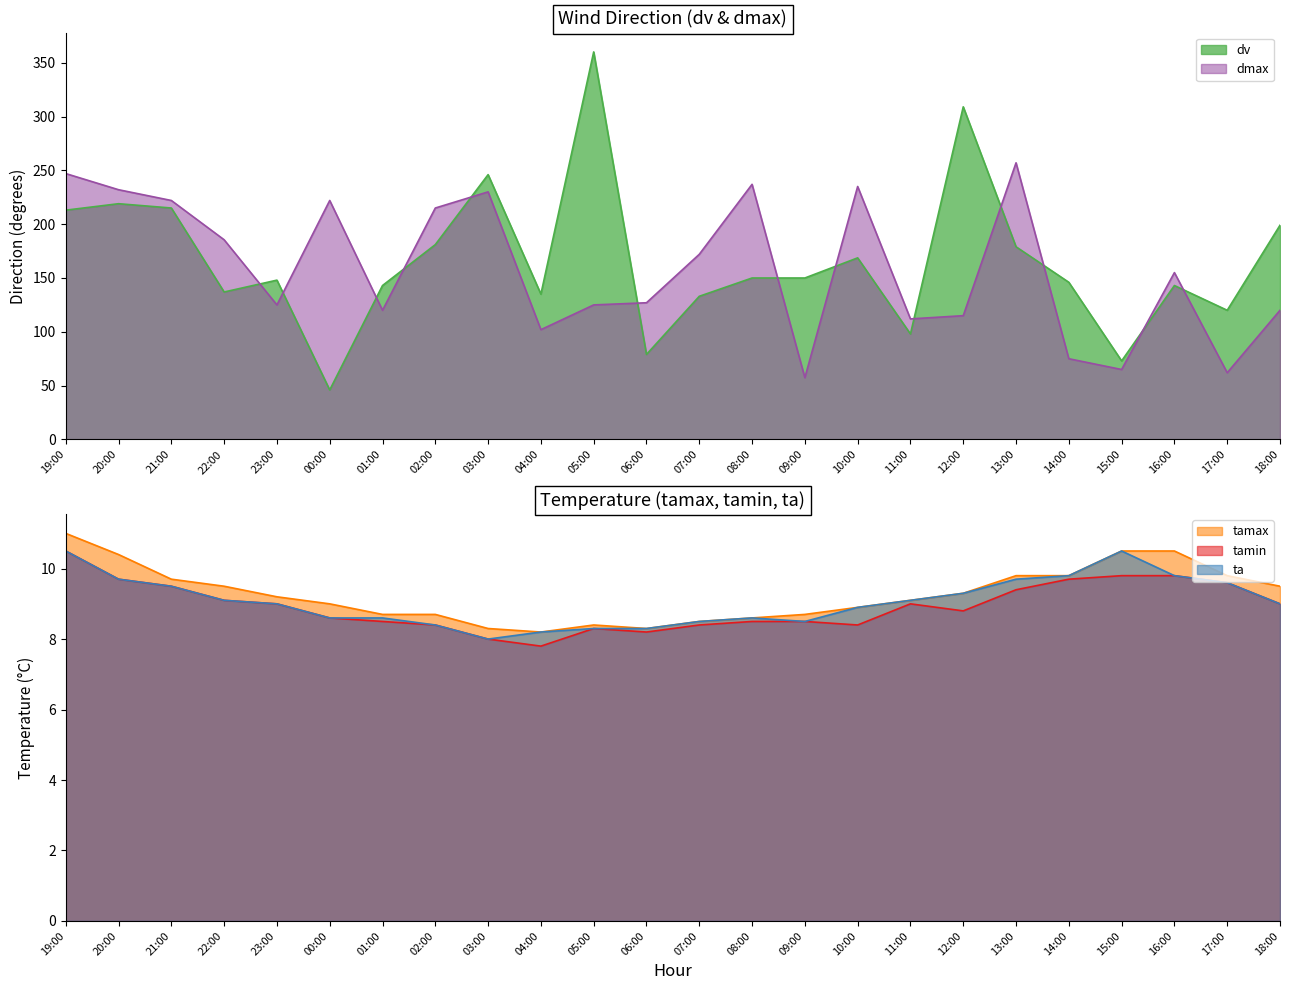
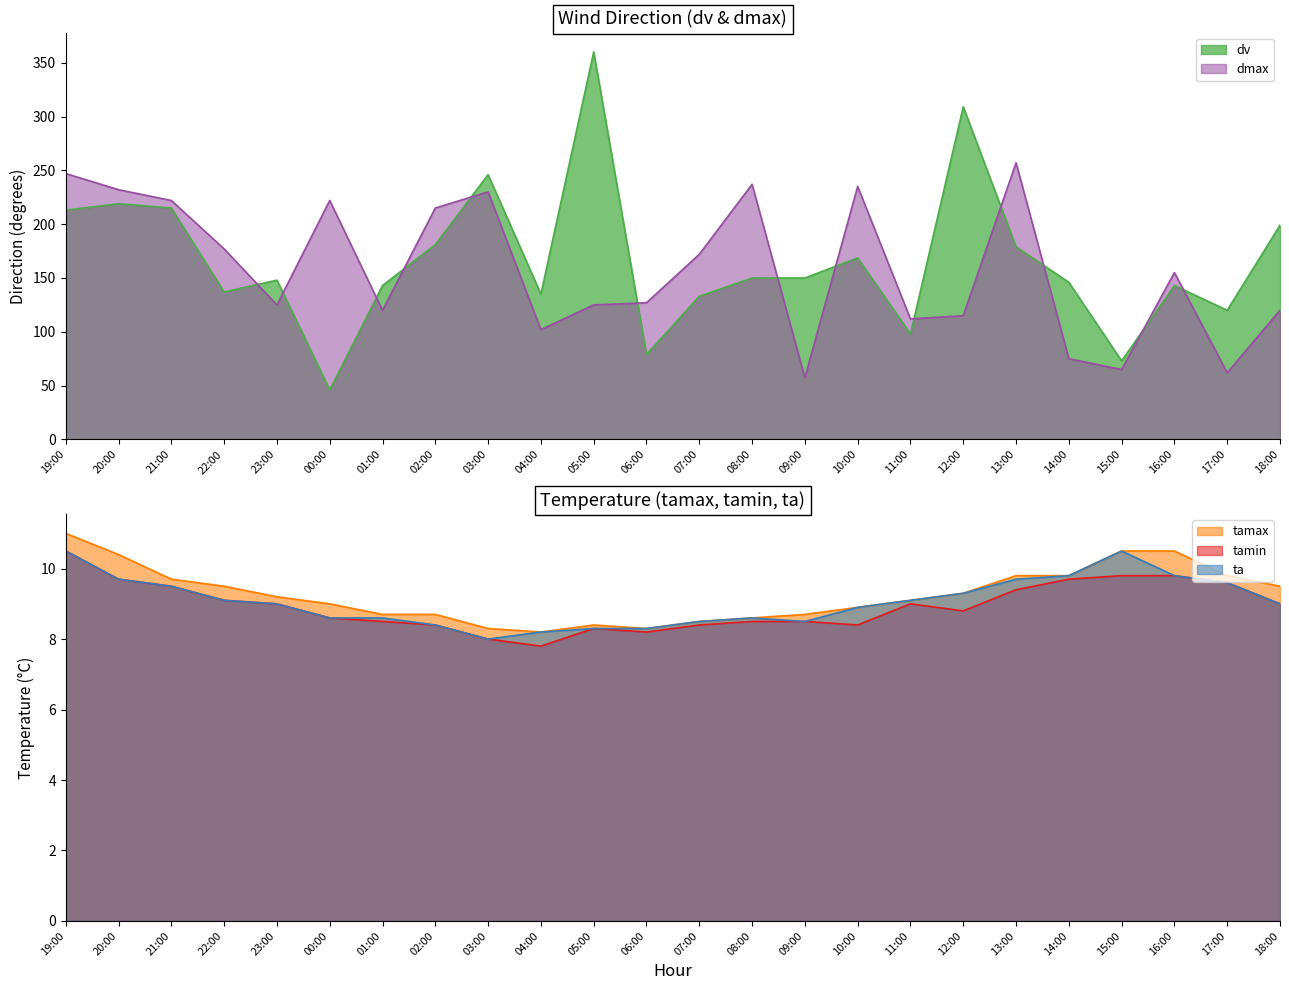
  {
    "Wind Direction (dv & dmax)": {
      "dv": {
        "19:00": 213,
        "20:00": 219,
        "21:00": 215,
        "22:00": 137,
        "23:00": 148,
        "00:00": 46,
        "01:00": 143,
        "02:00": 181,
        "03:00": 246,
        "04:00": 135,
        "05:00": 360,
        "06:00": 79,
        "07:00": 133,
        "08:00": 150,
        "09:00": 150,
        "10:00": 169,
        "11:00": 98,
        "12:00": 309,
        "13:00": 179,
        "14:00": 146,
        "15:00": 73,
        "16:00": 143,
        "17:00": 120,
        "18:00": 199
      },
      "dmax": {
        "19:00": 247,
        "20:00": 232,
        "21:00": 222,
-       "22:00": 186,
+       "22:00": 177,
        "23:00": 125,
        "00:00": 222,
        "01:00": 120,
        "02:00": 215,
        "03:00": 230,
        "04:00": 102,
        "05:00": 125,
        "06:00": 127,
        "07:00": 172,
        "08:00": 237,
        "09:00": 57,
        "10:00": 235,
        "11:00": 112,
        "12:00": 115,
        "13:00": 257,
        "14:00": 75,
        "15:00": 65,
        "16:00": 155,
        "17:00": 62,
        "18:00": 120
      }
    },
    "Temperature (tamax, tamin, ta)": {
      "tamax": {
        "19:00": 11.0,
        "20:00": 10.4,
        "21:00": 9.7,
        "22:00": 9.5,
        "23:00": 9.2,
        "00:00": 9.0,
        "01:00": 8.7,
        "02:00": 8.7,
        "03:00": 8.3,
        "05:00": 8.4,
        "09:00": 8.7,
        "13:00": 9.8,
        "16:00": 10.5,
        "18:00": 9.5
      },
      "tamin": {
        "01:00": 8.5,
        "04:00": 7.8,
        "06:00": 8.2,
        "07:00": 8.4,
        "08:00": 8.5,
        "10:00": 8.4,
        "11:00": 9.0,
        "12:00": 8.8,
        "13:00": 9.4,
        "14:00": 9.7,
        "15:00": 9.8
      },
      "ta": {
        "01:00": 8.6,
        "13:00": 9.7
      }
    }
  }
